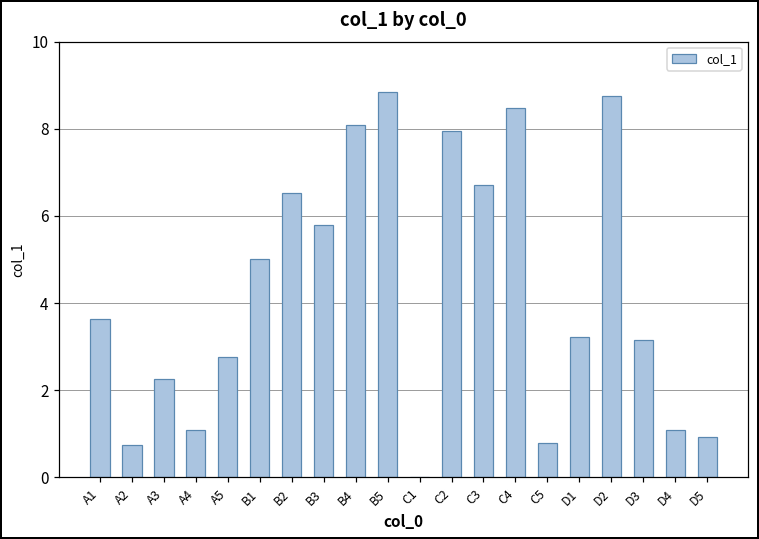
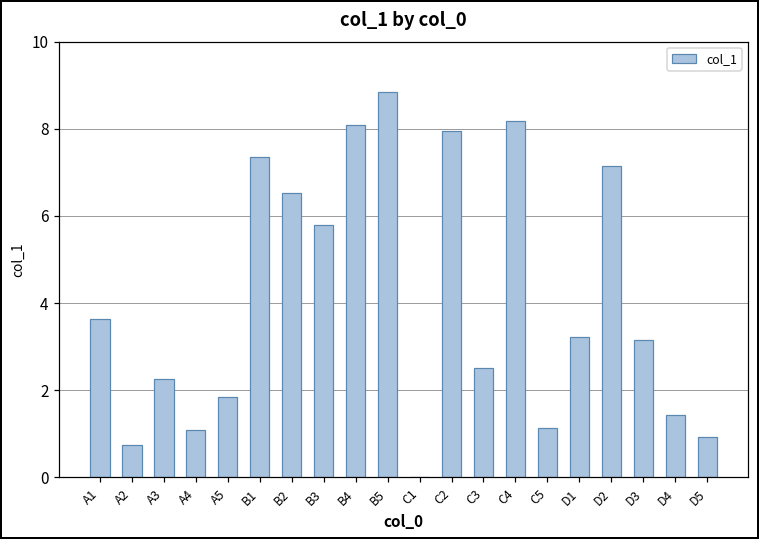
  {
    "A1": 3.6,
    "A2": 0.8,
    "A3": 2.3,
    "A4": 1.1,
-   "A5": 2.7,
-   "B1": 5.0,
+   "A5": 1.8,
+   "B1": 7.4,
    "B2": 6.5,
    "B3": 5.8,
    "B4": 8.1,
    "B5": 8.9,
    "C1": 0.0,
    "C2": 7.9,
-   "C3": 6.7,
-   "C4": 8.5,
-   "C5": 0.8,
+   "C3": 2.5,
+   "C4": 8.2,
+   "C5": 1.1,
    "D1": 3.2,
-   "D2": 8.8,
+   "D2": 7.1,
    "D3": 3.2,
-   "D4": 1.1,
+   "D4": 1.4,
    "D5": 0.9
  }
